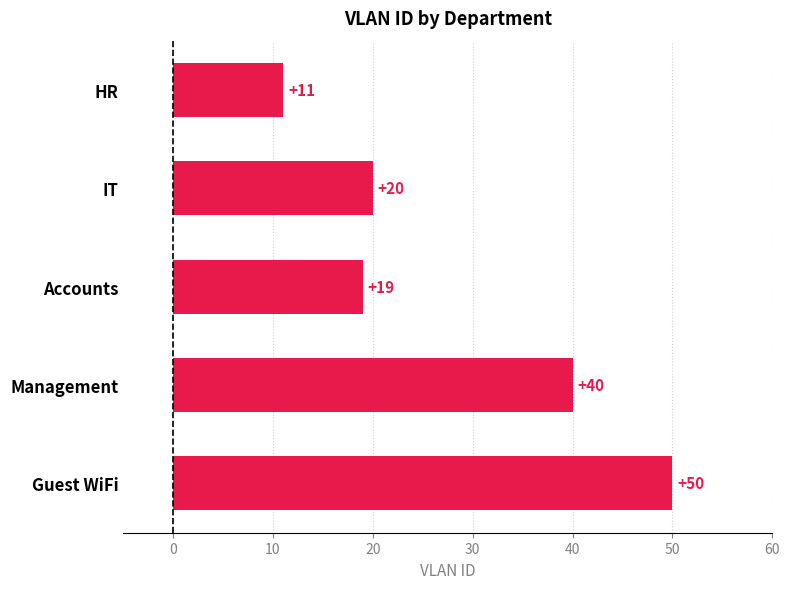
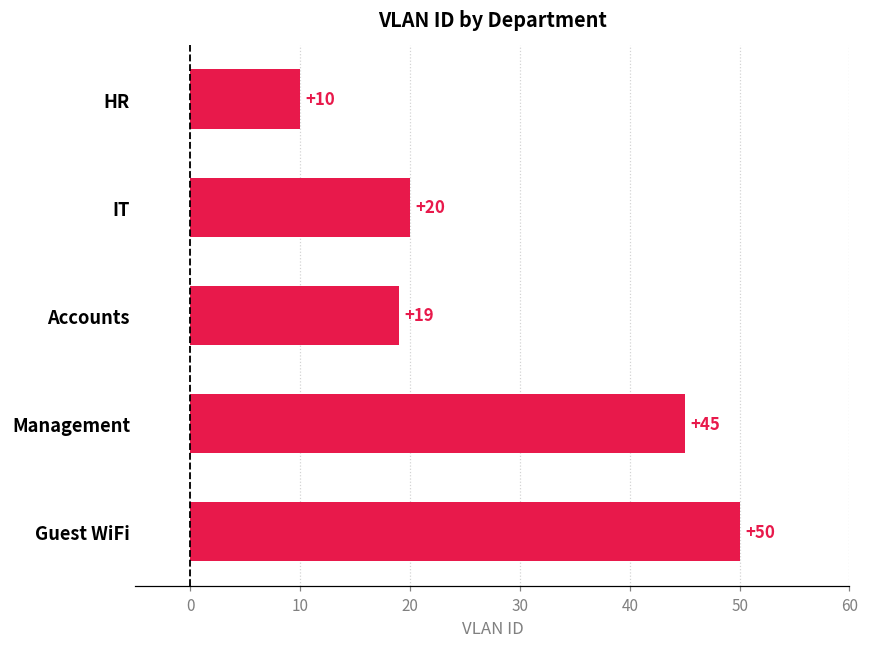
  {
-   "HR": "+11",
+   "HR": "+10",
    "IT": "+20",
    "Accounts": "+19",
-   "Management": "+40",
+   "Management": "+45",
    "Guest WiFi": "+50"
  }
